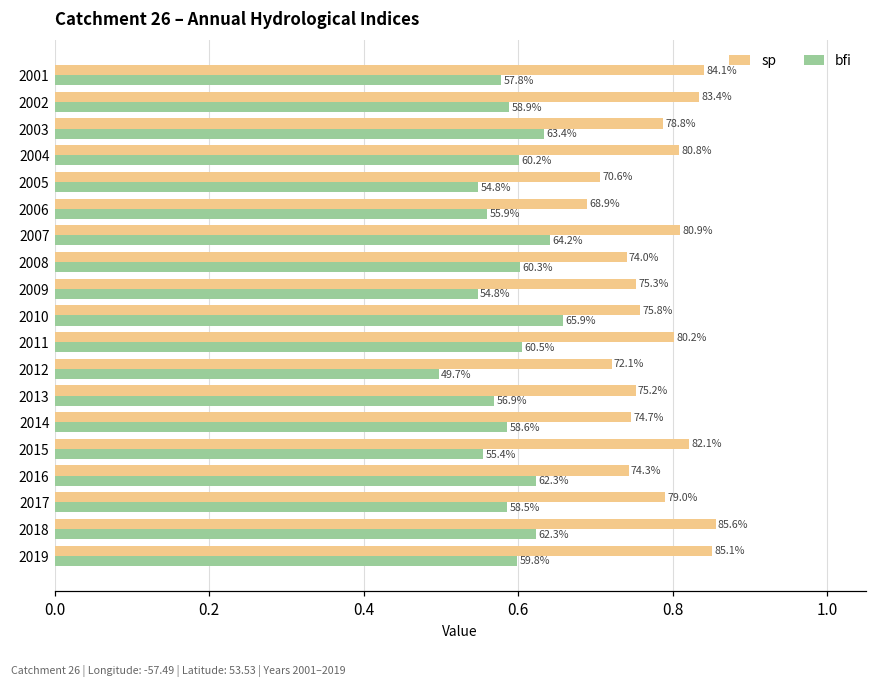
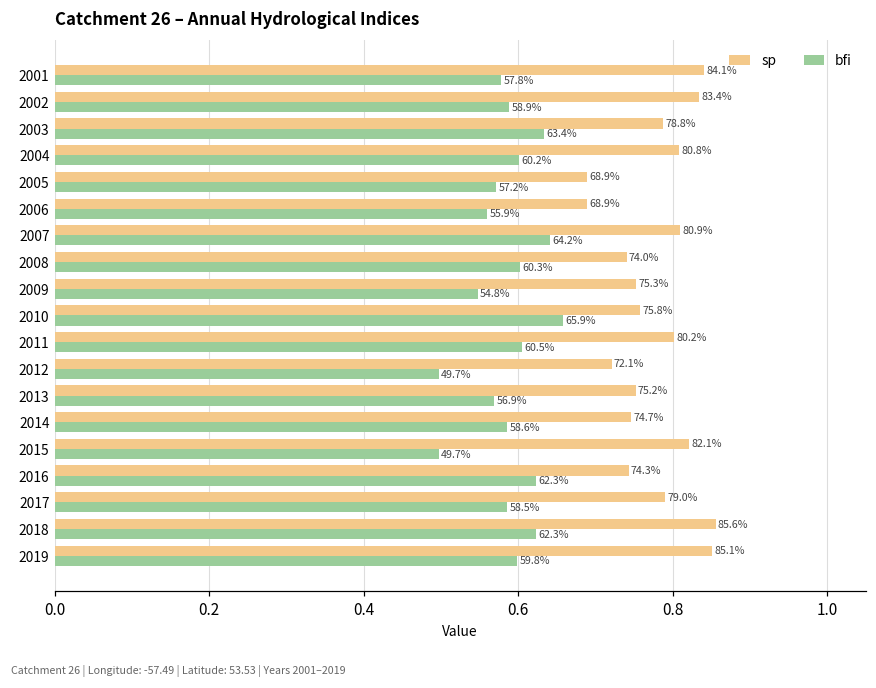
  {
    "sp": {
      "2001": "84.1%",
      "2002": "83.4%",
      "2003": "78.8%",
      "2004": "80.8%",
-     "2005": "70.6%",
+     "2005": "68.9%",
      "2006": "68.9%",
      "2007": "80.9%",
      "2008": "74.0%",
      "2009": "75.3%",
      "2010": "75.8%",
      "2011": "80.2%",
      "2012": "72.1%",
      "2013": "75.2%",
      "2014": "74.7%",
      "2015": "82.1%",
      "2016": "74.3%",
      "2017": "79.0%",
      "2018": "85.6%",
      "2019": "85.1%"
    },
    "bfi": {
      "2001": "57.8%",
      "2002": "58.9%",
      "2003": "63.4%",
      "2004": "60.2%",
-     "2005": "54.8%",
+     "2005": "57.2%",
      "2006": "55.9%",
      "2007": "64.2%",
      "2008": "60.3%",
      "2009": "54.8%",
      "2010": "65.9%",
      "2011": "60.5%",
      "2012": "49.7%",
      "2013": "56.9%",
      "2014": "58.6%",
-     "2015": "55.4%",
+     "2015": "49.7%",
      "2016": "62.3%",
      "2017": "58.5%",
      "2018": "62.3%",
      "2019": "59.8%"
    }
  }
